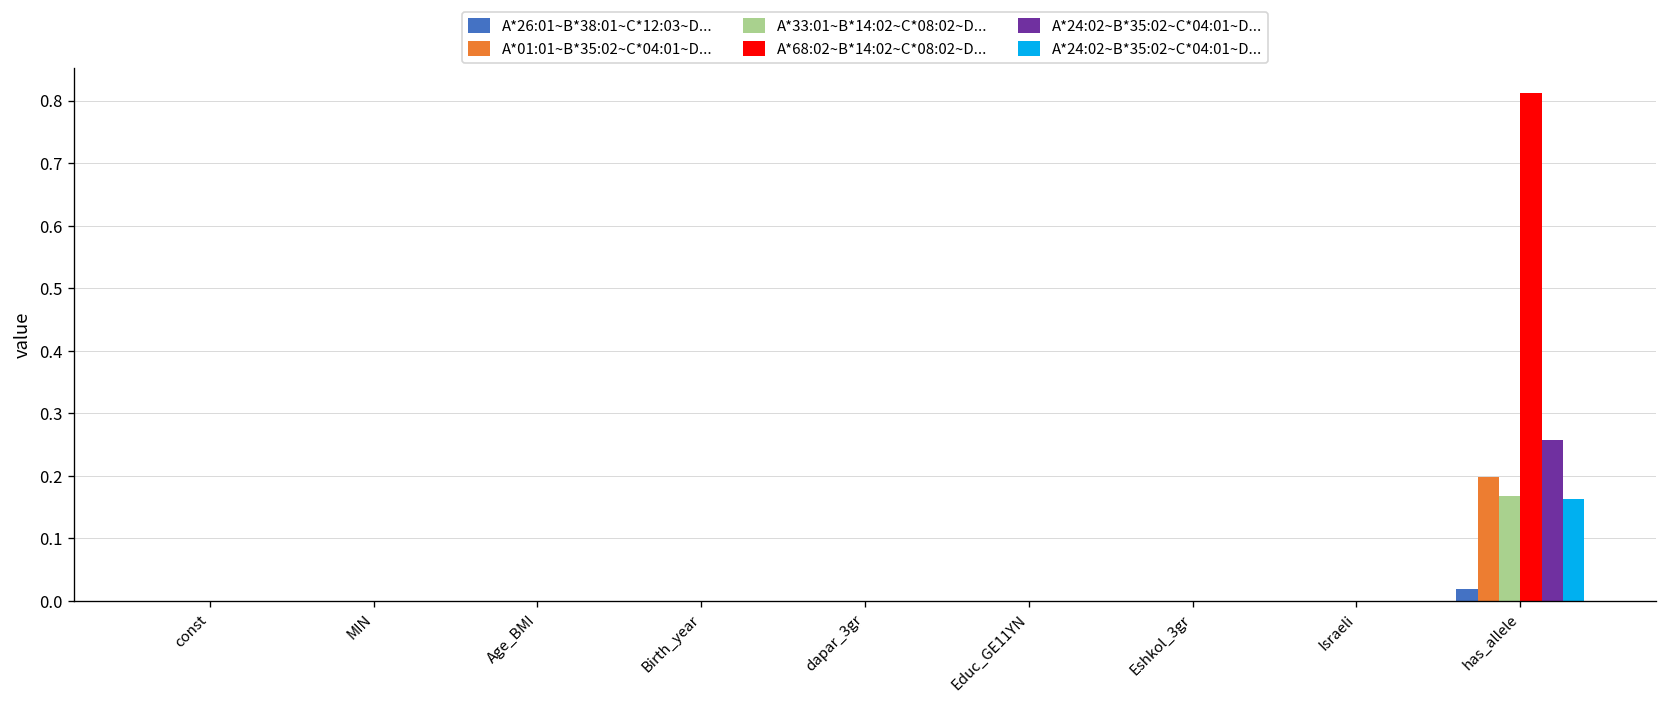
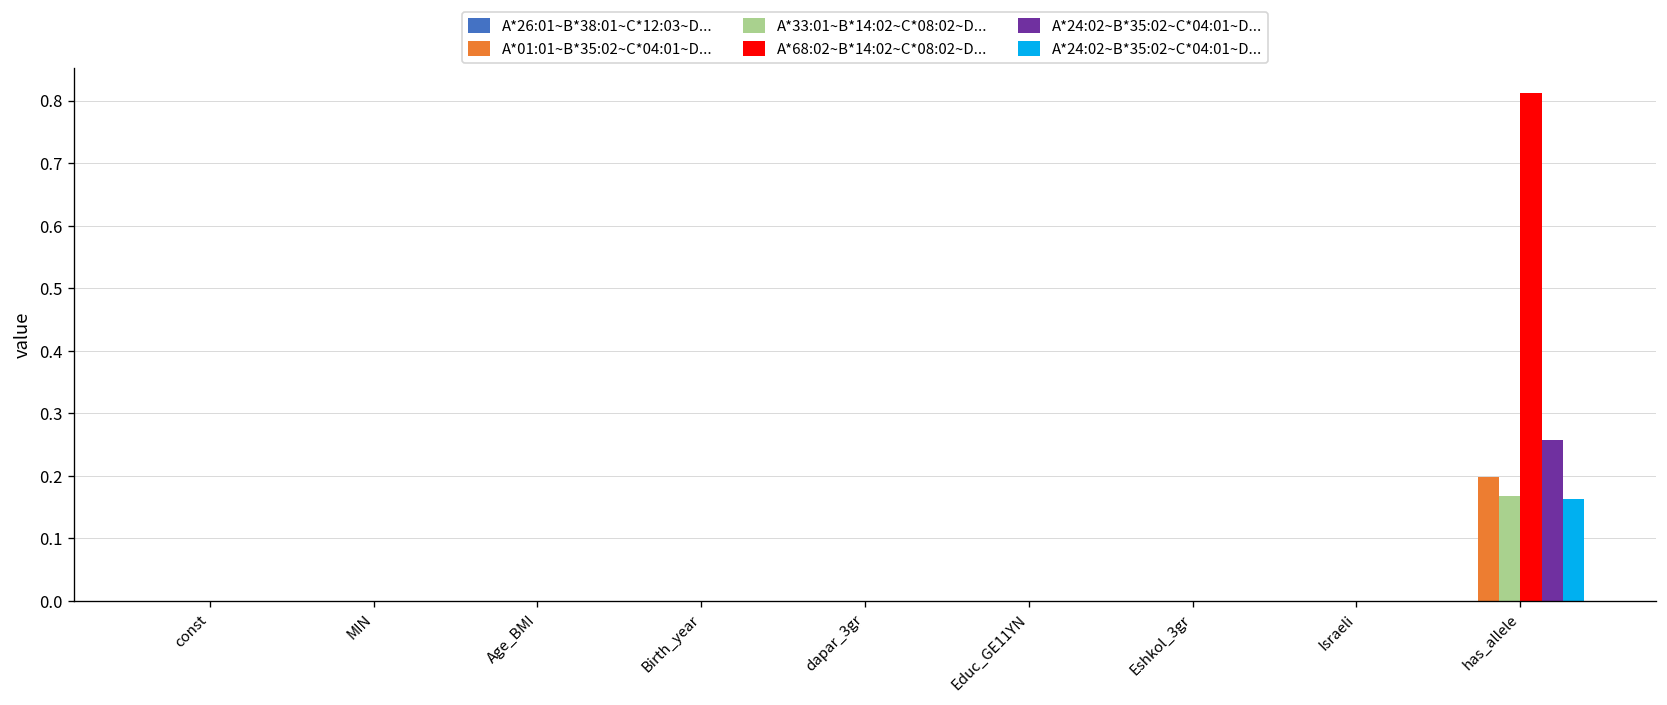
  {
    "A*26:01~B*38:01~C*12:03~D...": {
      "const": 0.00,
-     "has_allele": 0.02
+     "has_allele": 0.00
    },
    "A*01:01~B*35:02~C*04:01~D...": {
      "const": 0.00,
      "has_allele": 0.20
    },
    "A*33:01~B*14:02~C*08:02~D...": {
      "const": 0.00,
      "has_allele": 0.17
    },
    "A*68:02~B*14:02~C*08:02~D...": {
      "const": 0.00,
      "has_allele": 0.81
    }
  }
